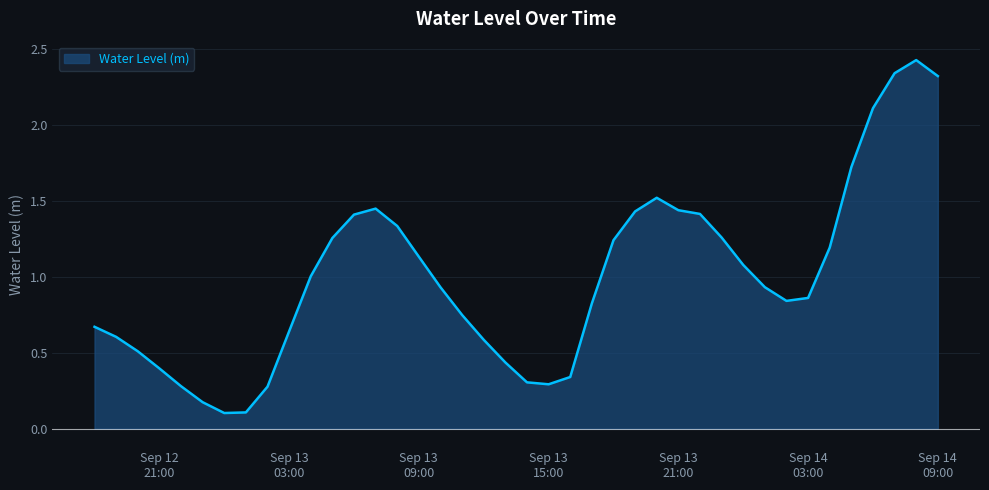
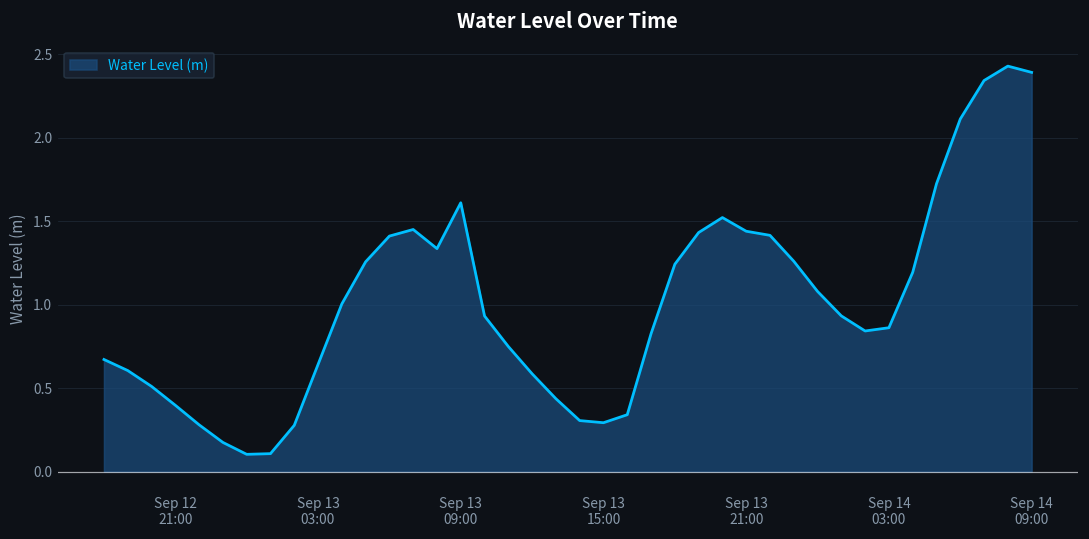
  {
    "Sep 12 21:00": 0.40,
    "Sep 13 03:00": 0.64,
-   "Sep 13 09:00": 1.13,
+   "Sep 13 09:00": 1.61,
    "Sep 13 15:00": 0.29,
    "Sep 13 21:00": 1.44,
    "Sep 14 03:00": 0.86,
-   "Sep 14 09:00": 2.32
+   "Sep 14 09:00": 2.39
  }
